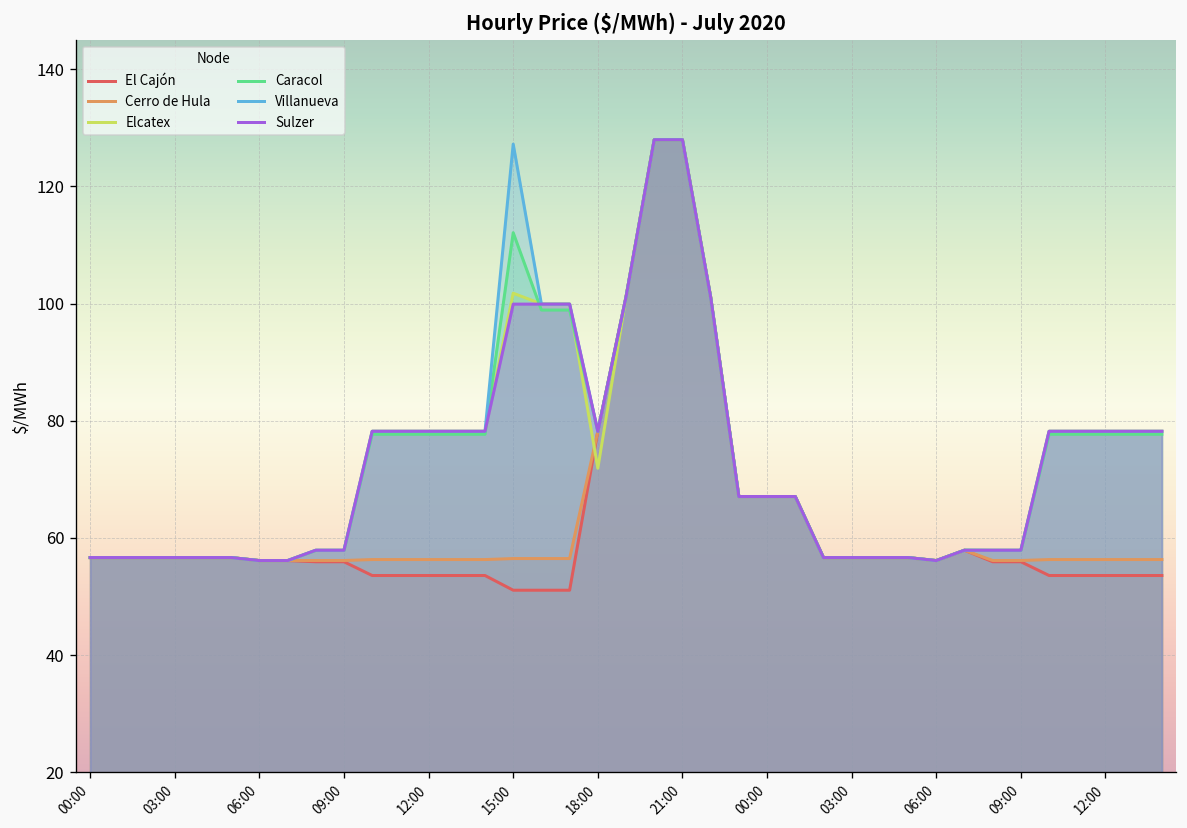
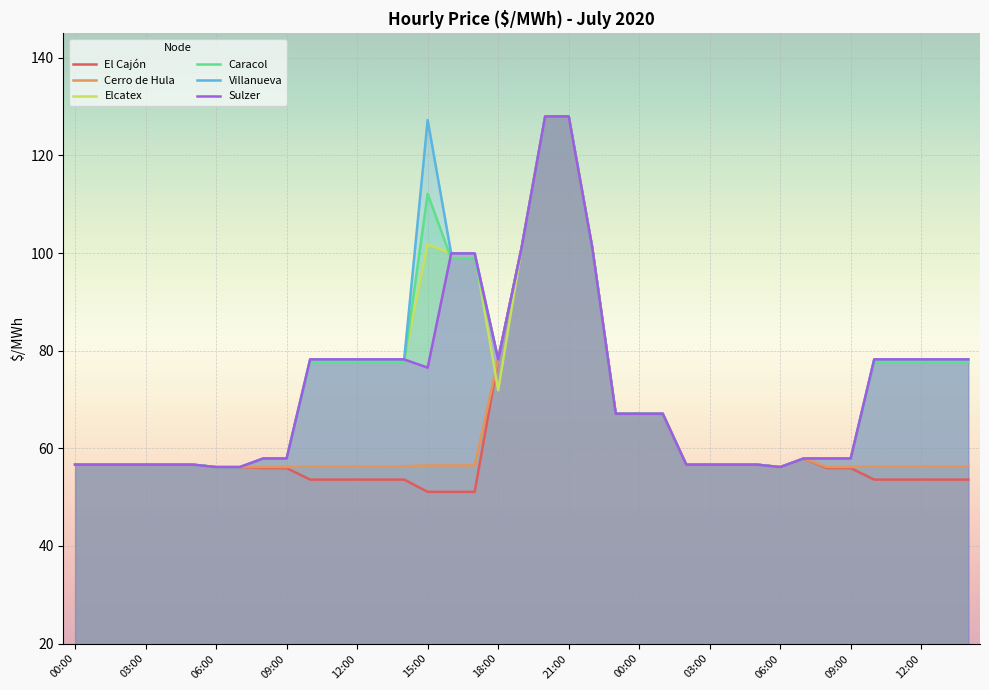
  {
    "Elcatex": {
      "15:00": 102,
      "18:00": 72
    },
    "Caracol": {
      "15:00": 112
    },
    "Villanueva": {
      "15:00": 127
    },
    "Sulzer": {
-     "15:00": 100
+     "15:00": 77
    }
  }
